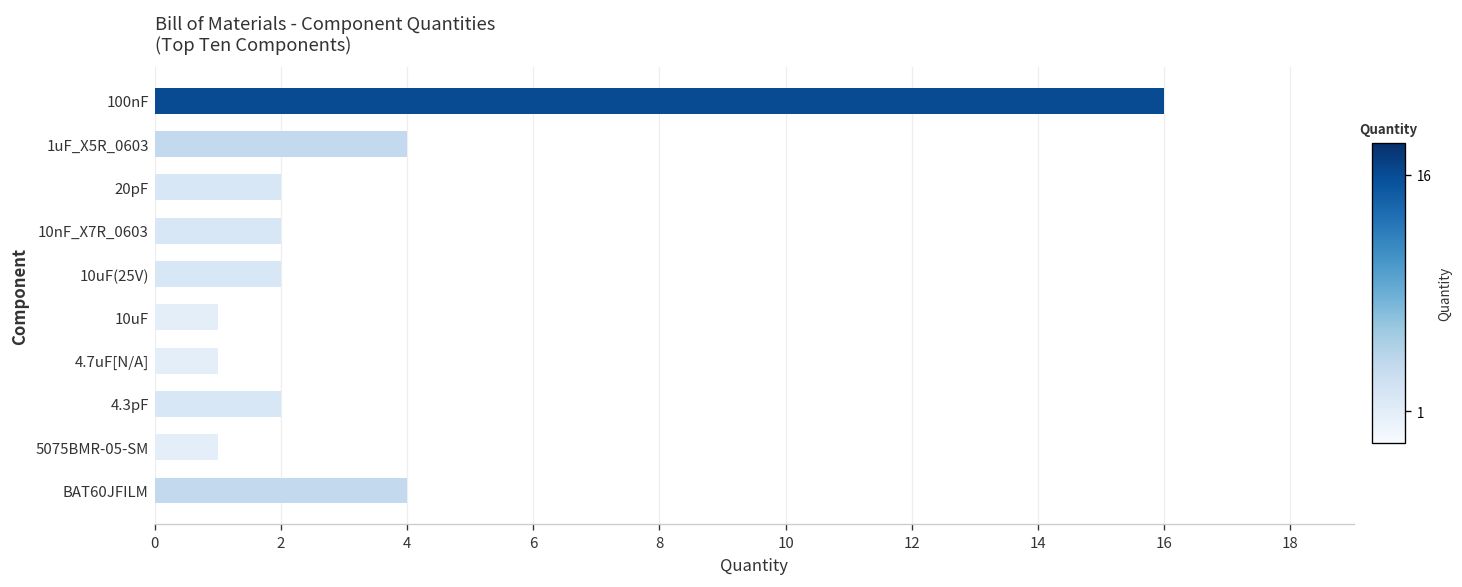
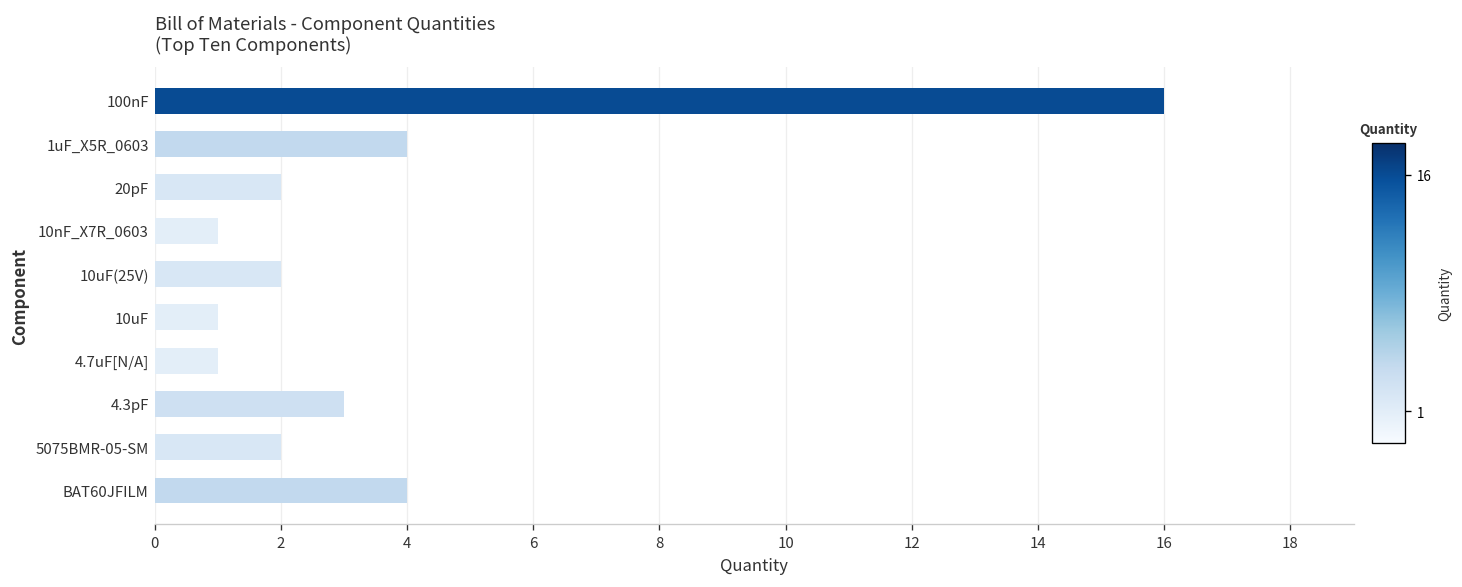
  {
    "100nF": 16,
    "1uF_X5R_0603": 4,
    "20pF": 2,
-   "10nF_X7R_0603": 2,
+   "10nF_X7R_0603": 1,
    "10uF(25V)": 2,
    "10uF": 1,
    "4.7uF[N/A]": 1,
-   "4.3pF": 2,
-   "5075BMR-05-SM": 1,
+   "4.3pF": 3,
+   "5075BMR-05-SM": 2,
    "BAT60JFILM": 4
  }
